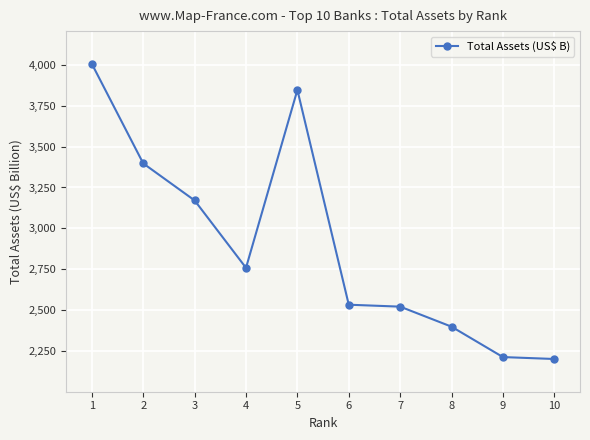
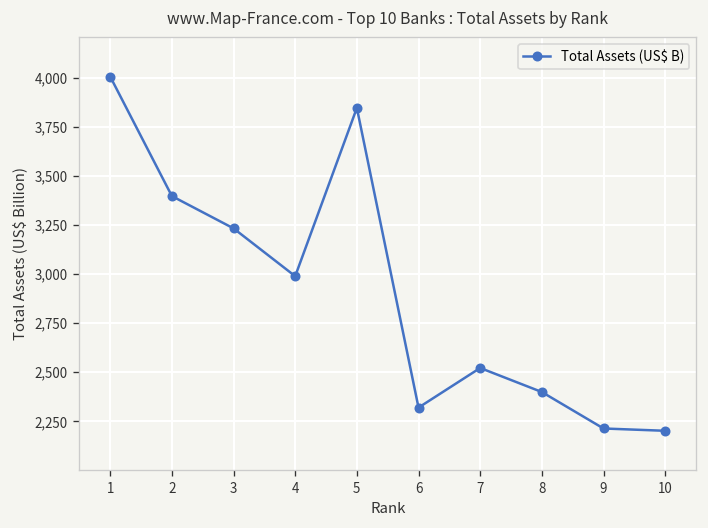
  {
    "1": "4,010",
    "2": "3,400",
-   "3": "3,170",
-   "4": "2,760",
+   "3": "3,230",
+   "4": "2,990",
    "5": "3,850",
-   "6": "2,530",
+   "6": "2,320",
    "7": "2,520",
    "8": "2,400",
    "9": "2,210",
    "10": "2,200"
  }
